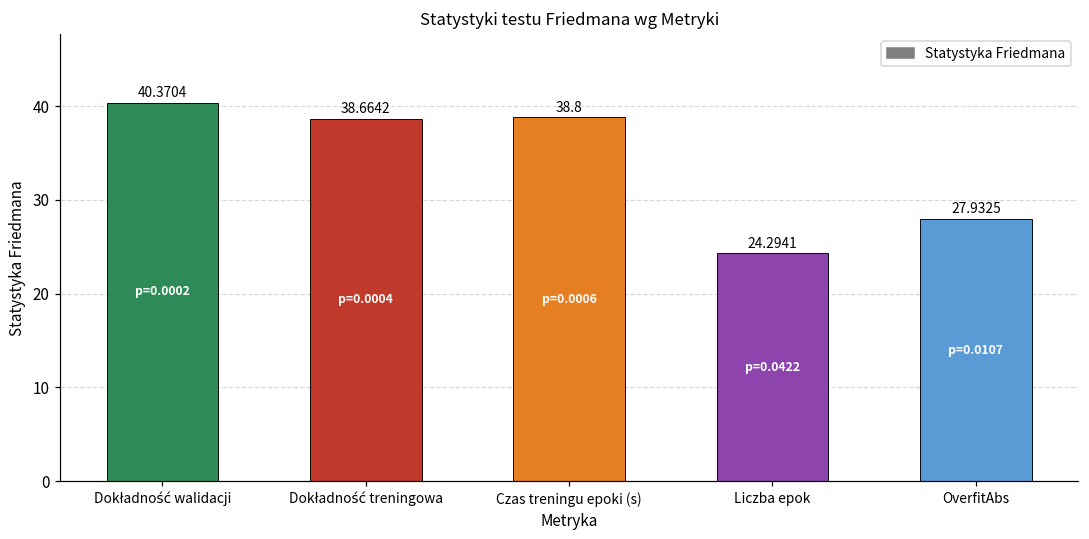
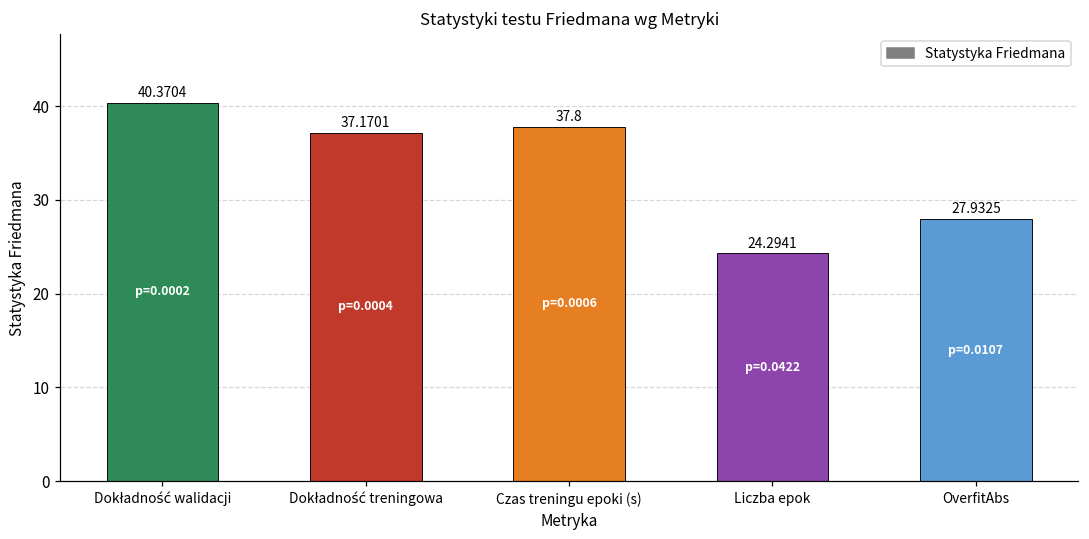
  {
    "Dokładność walidacji": 40.3704,
-   "Dokładność treningowa": 38.6642,
-   "Czas treningu epoki (s)": 38.8,
+   "Dokładność treningowa": 37.1701,
+   "Czas treningu epoki (s)": 37.8,
    "Liczba epok": 24.2941,
    "OverfitAbs": 27.9325
  }
